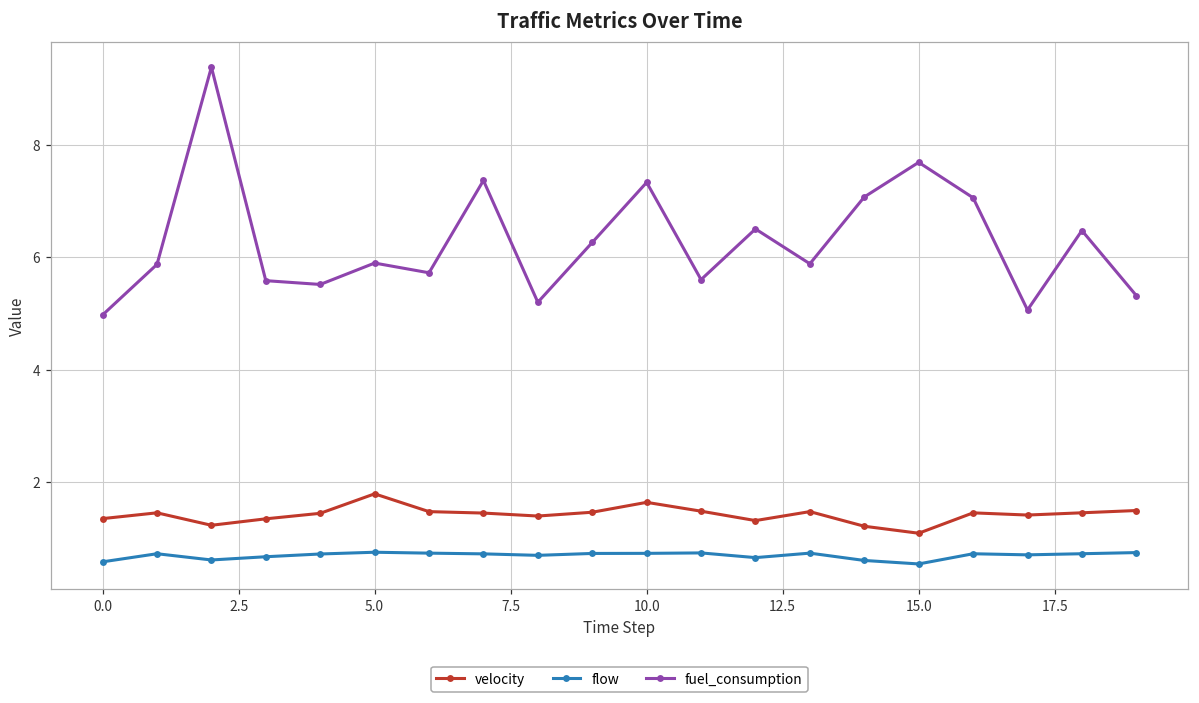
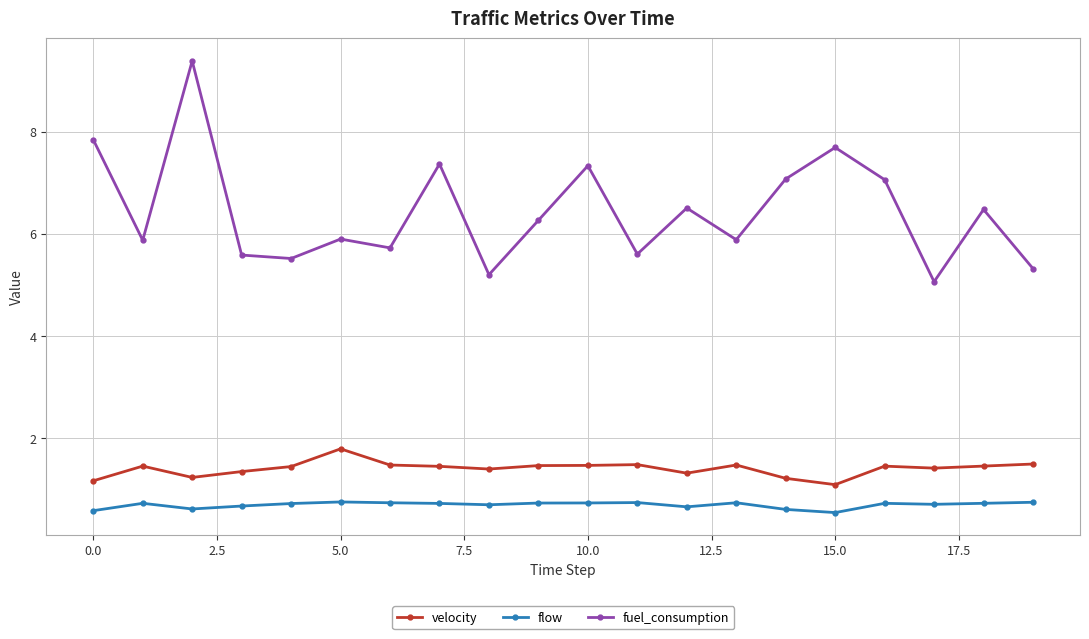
  {
    "velocity": {
-     "0.0": 1.4,
+     "0.0": 1.2,
      "5.0": 1.8,
-     "10.0": 1.6,
+     "10.0": 1.5,
      "15.0": 1.1
    },
    "flow": {
      "0.0": 0.6,
      "5.0": 0.8,
      "10.0": 0.7,
      "15.0": 0.5
    },
    "fuel_consumption": {
-     "0.0": 5.0,
+     "0.0": 7.8,
      "5.0": 5.9,
      "10.0": 7.3,
      "15.0": 7.7
    }
  }
